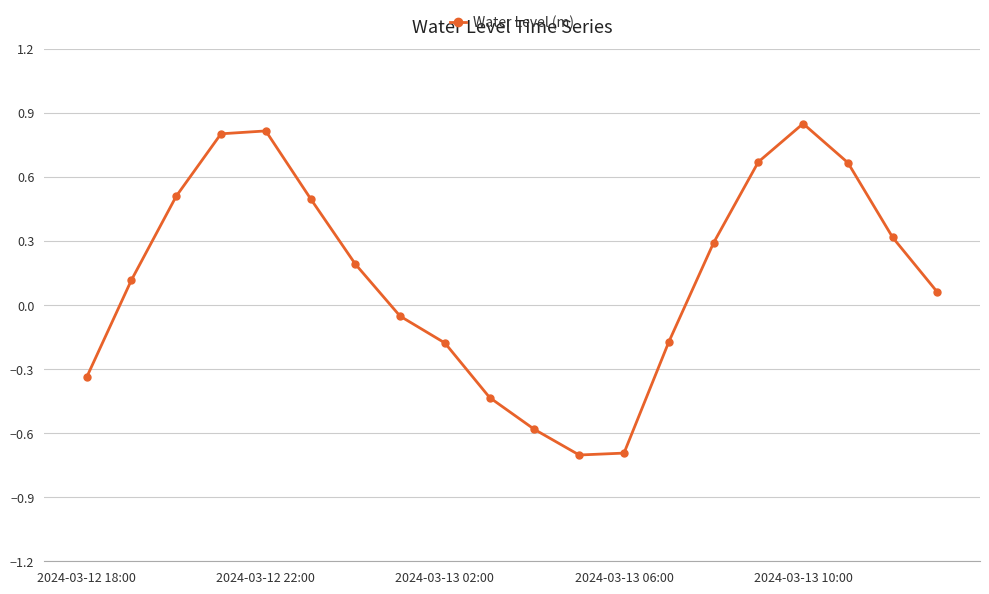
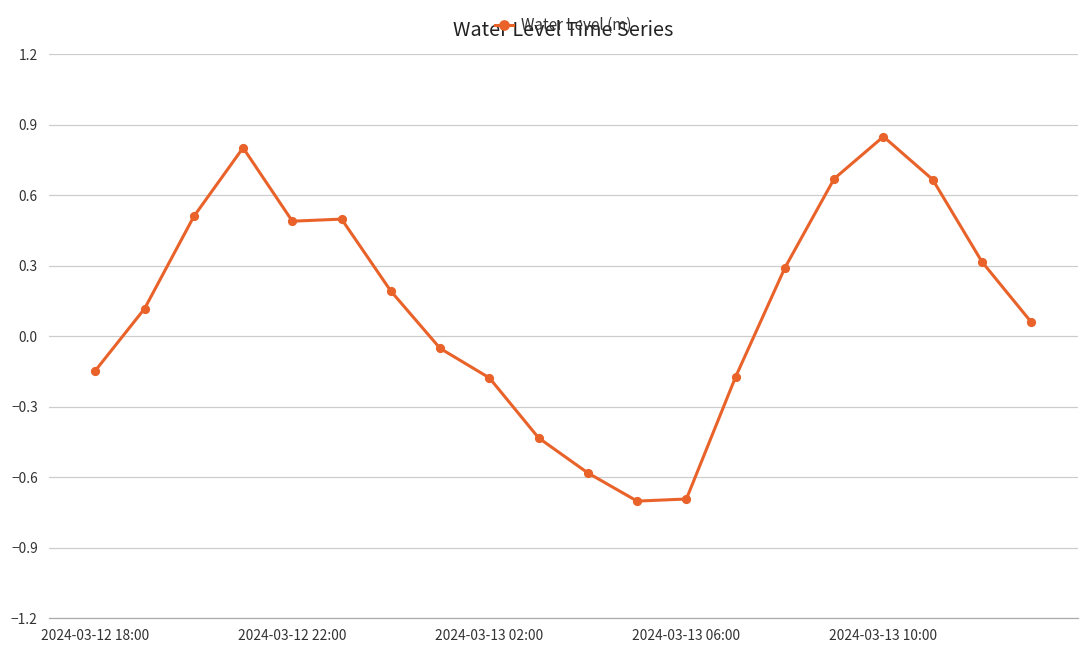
  {
-   "2024-03-12 18:00": -0.34,
-   "2024-03-12 22:00": 0.81,
+   "2024-03-12 18:00": -0.15,
+   "2024-03-12 22:00": 0.49,
    "2024-03-13 02:00": -0.18,
    "2024-03-13 06:00": -0.69,
    "2024-03-13 10:00": 0.85
  }
